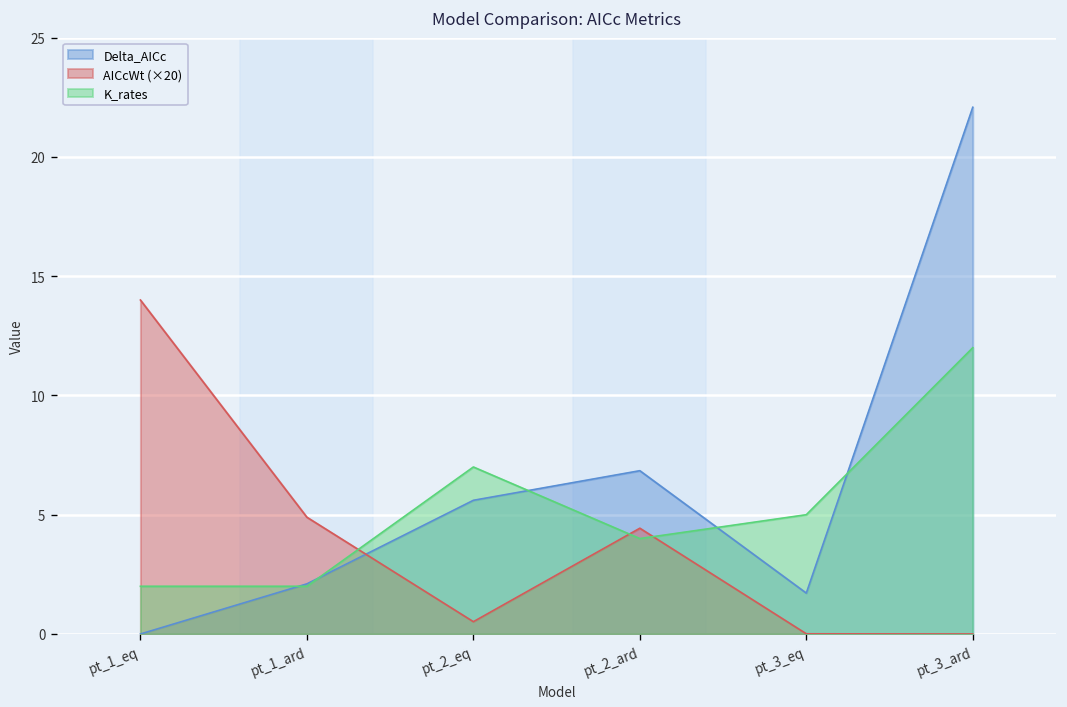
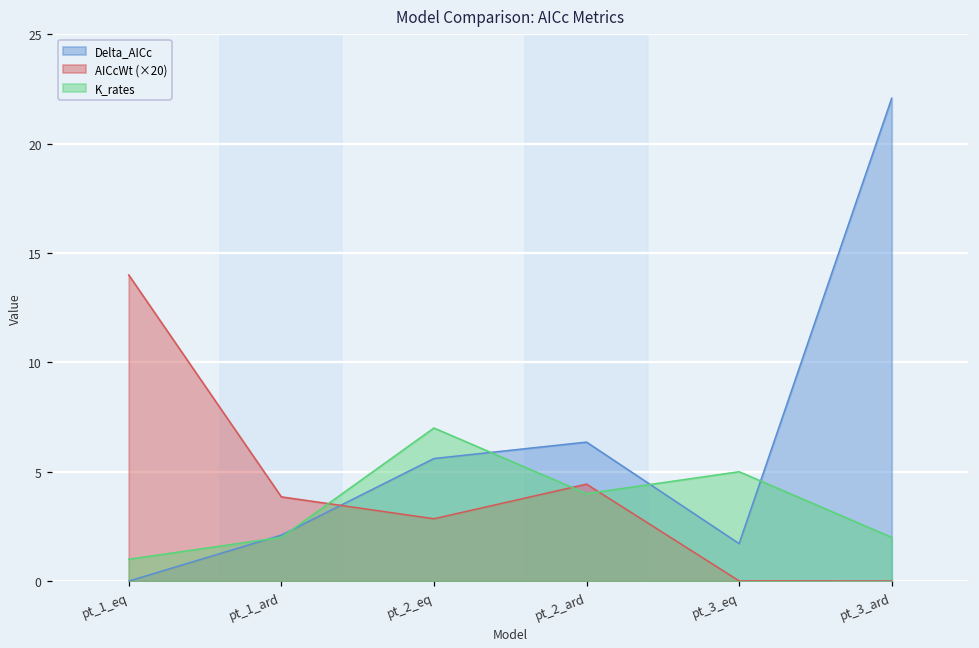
  {
    "Delta_AICc": {
      "pt_1_eq": 0.0,
      "pt_2_eq": 5.6,
-     "pt_2_ard": 6.8,
+     "pt_2_ard": 6.4,
      "pt_3_eq": 1.7,
      "pt_3_ard": 22.1
    },
    "AICcWt (×20)": {
      "pt_1_eq": 14.0,
-     "pt_1_ard": 4.9,
-     "pt_2_eq": 0.5,
+     "pt_1_ard": 3.9,
+     "pt_2_eq": 2.9,
      "pt_2_ard": 4.4,
      "pt_3_eq": 0.0,
      "pt_3_ard": 0.0
    },
    "K_rates": {
-     "pt_1_eq": 2,
+     "pt_1_eq": 1,
      "pt_2_eq": 7,
      "pt_2_ard": 4,
      "pt_3_eq": 5,
-     "pt_3_ard": 12
+     "pt_3_ard": 2
    }
  }
